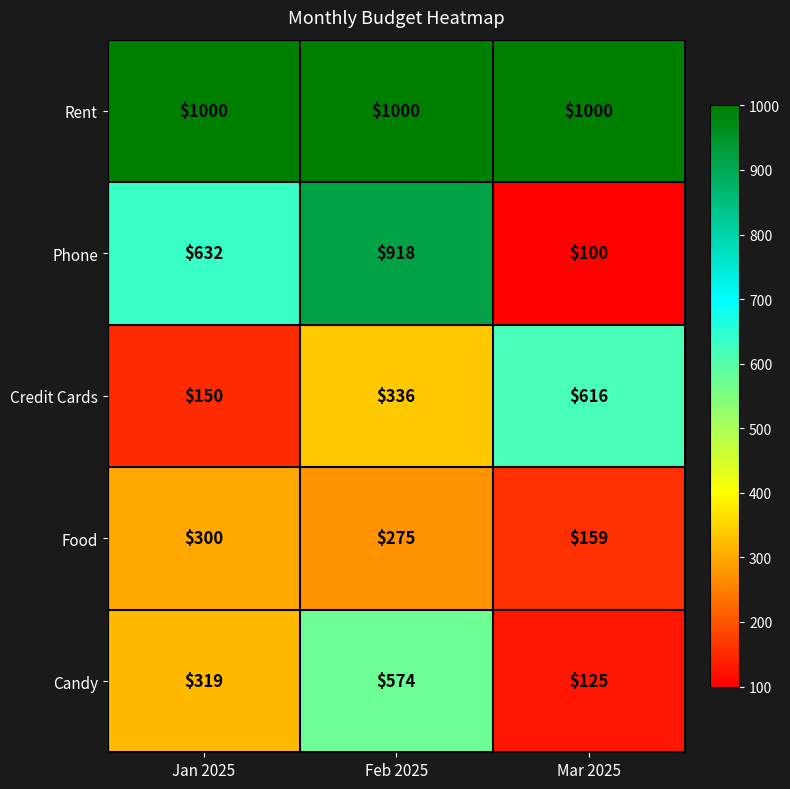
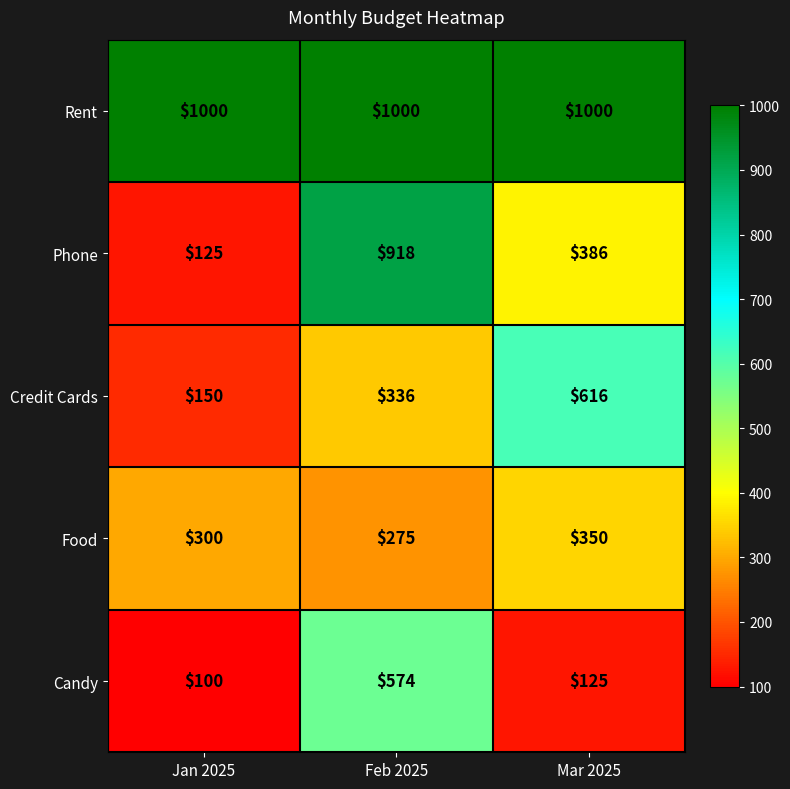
  {
    "Rent": {
      "Jan 2025": "$1000",
      "Feb 2025": "$1000",
      "Mar 2025": "$1000"
    },
    "Phone": {
-     "Jan 2025": "$632",
+     "Jan 2025": "$125",
      "Feb 2025": "$918",
-     "Mar 2025": "$100"
+     "Mar 2025": "$386"
    },
    "Credit Cards": {
      "Jan 2025": "$150",
      "Feb 2025": "$336",
      "Mar 2025": "$616"
    },
    "Food": {
      "Jan 2025": "$300",
      "Feb 2025": "$275",
-     "Mar 2025": "$159"
+     "Mar 2025": "$350"
    },
    "Candy": {
-     "Jan 2025": "$319",
+     "Jan 2025": "$100",
      "Feb 2025": "$574",
      "Mar 2025": "$125"
    }
  }
